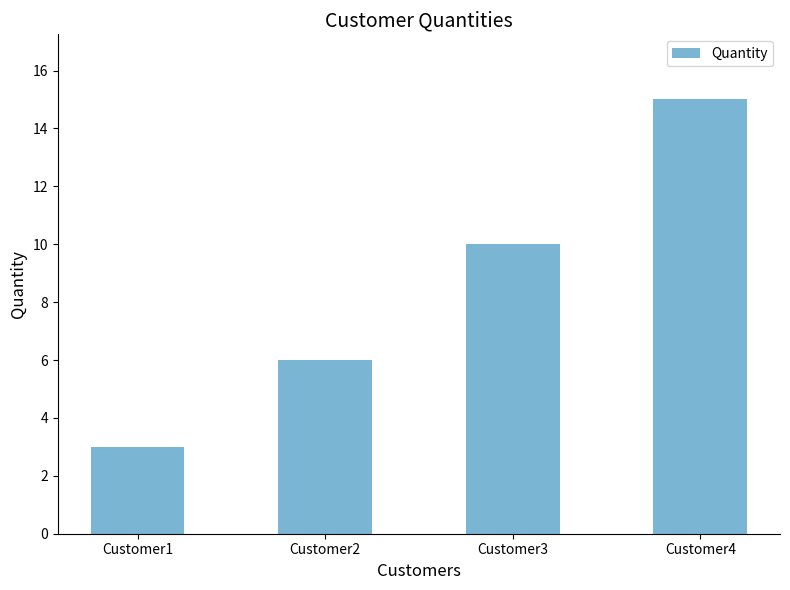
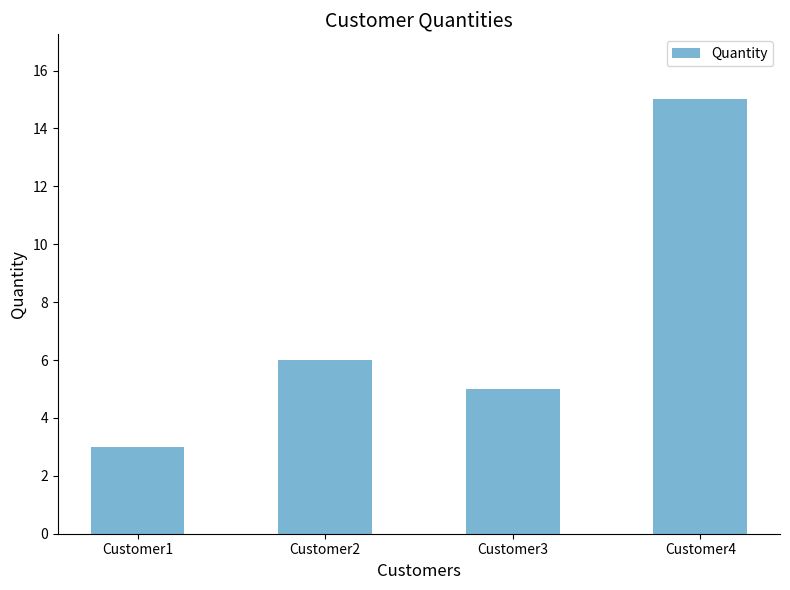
  {
    "Customer1": 3,
    "Customer2": 6,
-   "Customer3": 10,
+   "Customer3": 5,
    "Customer4": 15
  }
